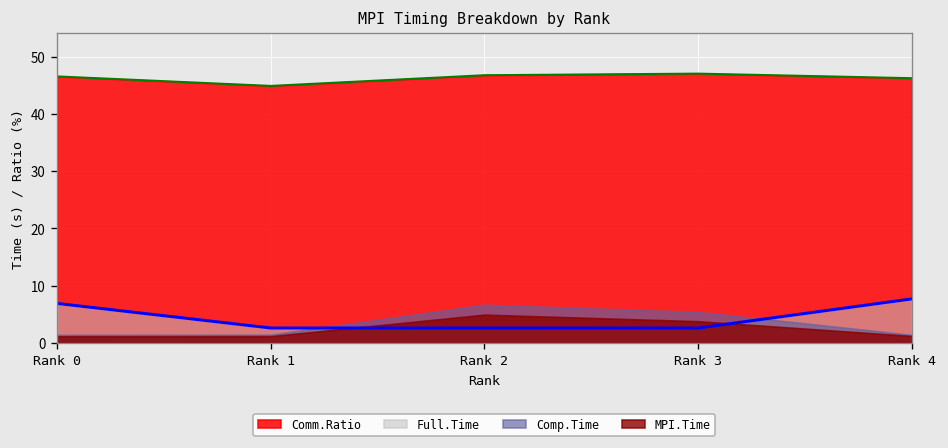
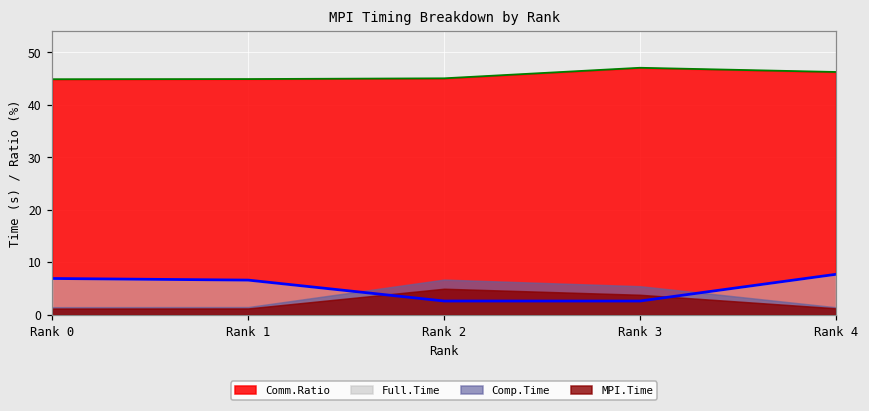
  {
    "Comm.Ratio": {
-     "Rank 0": 47,
+     "Rank 0": 45,
      "Rank 1": 45,
-     "Rank 2": 47,
+     "Rank 2": 45,
      "Rank 3": 47,
      "Rank 4": 46
    },
    "Full.Time": {
      "Rank 0": 7,
-     "Rank 1": 3,
+     "Rank 1": 7,
      "Rank 2": 3,
      "Rank 3": 3,
      "Rank 4": 8
    },
    "Comp.Time": {
      "Rank 2": 7,
      "Rank 3": 5
    },
    "MPI.Time": {
      "Rank 2": 5,
      "Rank 3": 4
    }
  }
